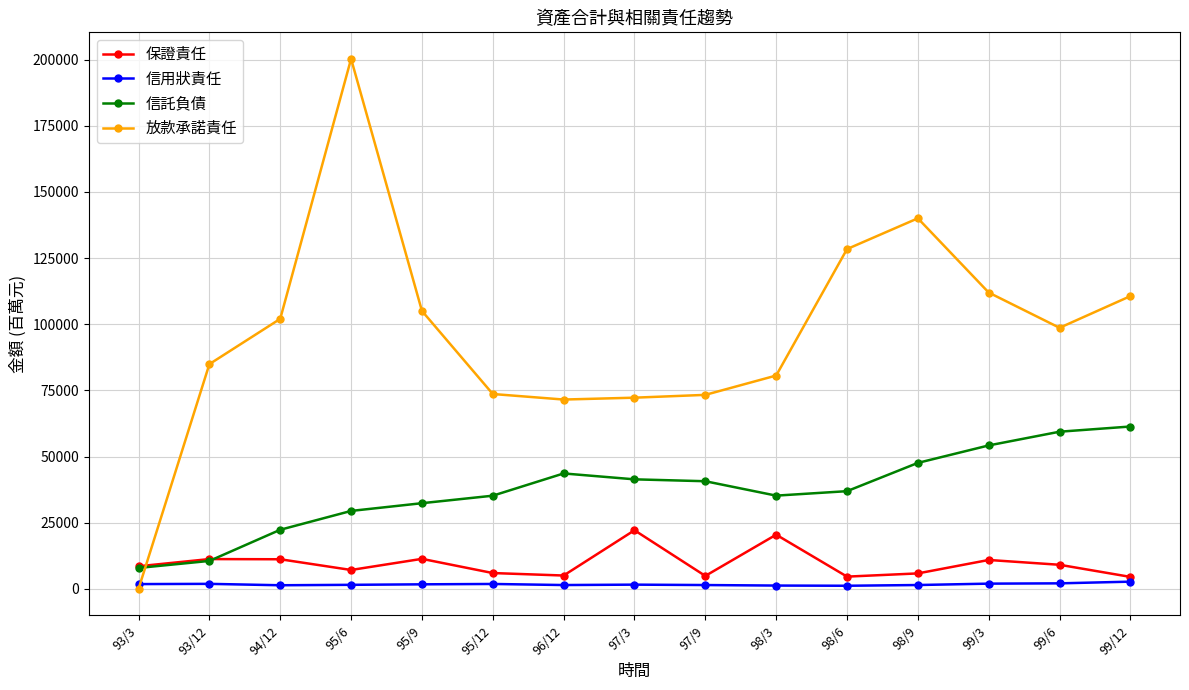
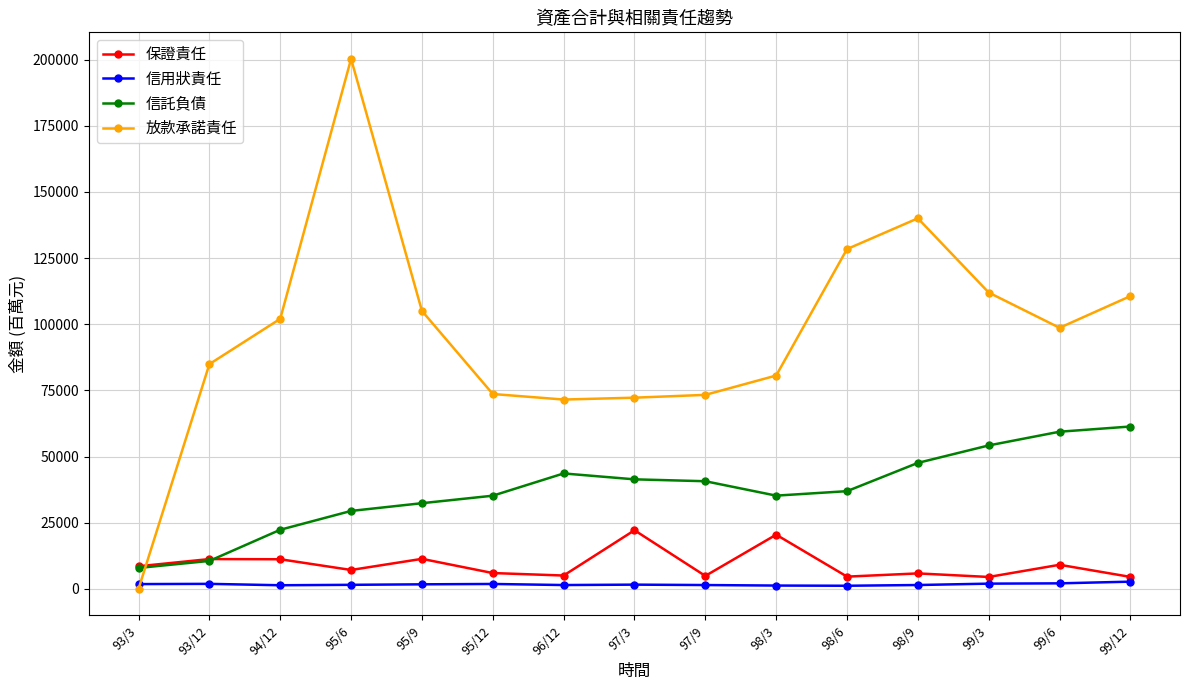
  {
    "保證責任": {
      "94/12": 11000,
      "95/6": 7000,
      "95/9": 11000,
      "95/12": 6000,
      "96/12": 5000,
      "97/3": 22000,
      "97/9": 5000,
      "98/3": 20000,
      "98/6": 5000,
      "98/9": 6000,
-     "99/3": 11000,
+     "99/3": 4000,
      "99/6": 9000,
      "99/12": 5000
    },
    "信用狀責任": {
      "93/3": 2000,
      "93/12": 2000,
      "94/12": 1000,
      "95/6": 2000,
      "95/9": 2000,
      "95/12": 2000,
      "96/12": 1000,
      "97/3": 2000,
      "97/9": 1000,
      "98/3": 1000,
      "98/6": 1000,
      "98/9": 1000,
      "99/3": 2000,
      "99/6": 2000,
      "99/12": 3000
    },
    "信託負債": {
      "94/12": 22000,
      "95/6": 29000,
      "95/9": 32000,
      "95/12": 35000,
      "96/12": 44000,
      "97/3": 41000,
      "97/9": 41000,
      "98/3": 35000,
      "98/6": 37000,
      "98/9": 48000,
      "99/3": 54000,
      "99/6": 59000,
      "99/12": 61000
    },
    "放款承諾責任": {
      "93/3": 0,
      "93/12": 85000,
      "94/12": 102000,
      "95/6": 200000,
      "95/9": 105000,
      "95/12": 74000,
      "96/12": 72000,
      "97/3": 72000,
      "97/9": 73000,
      "98/3": 81000,
      "98/6": 128000,
      "98/9": 140000,
      "99/3": 112000,
      "99/6": 99000,
      "99/12": 111000
    }
  }
